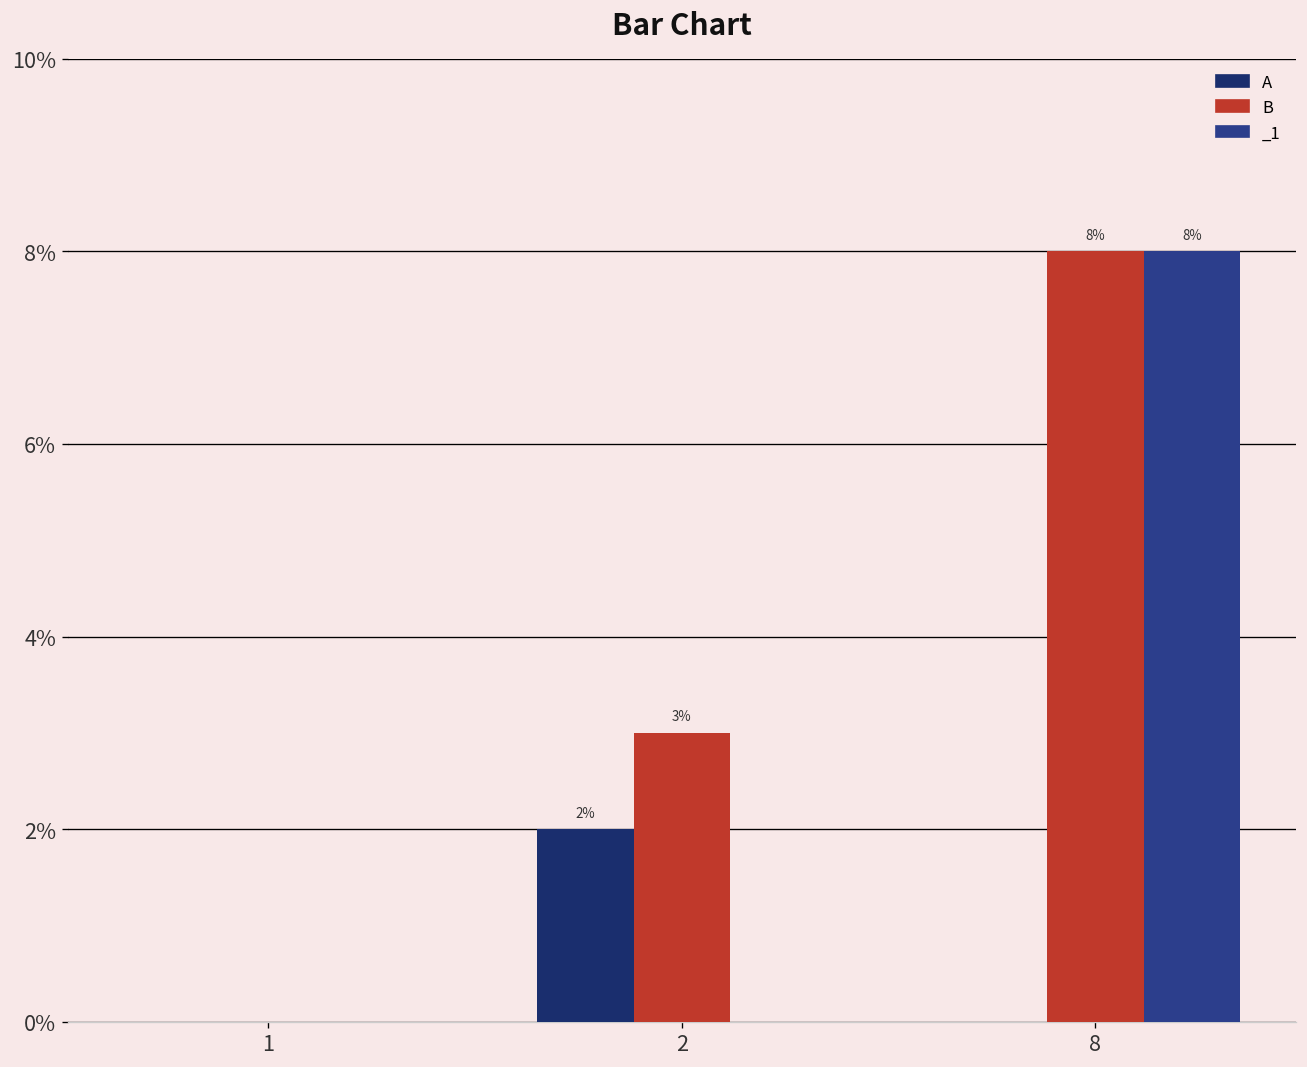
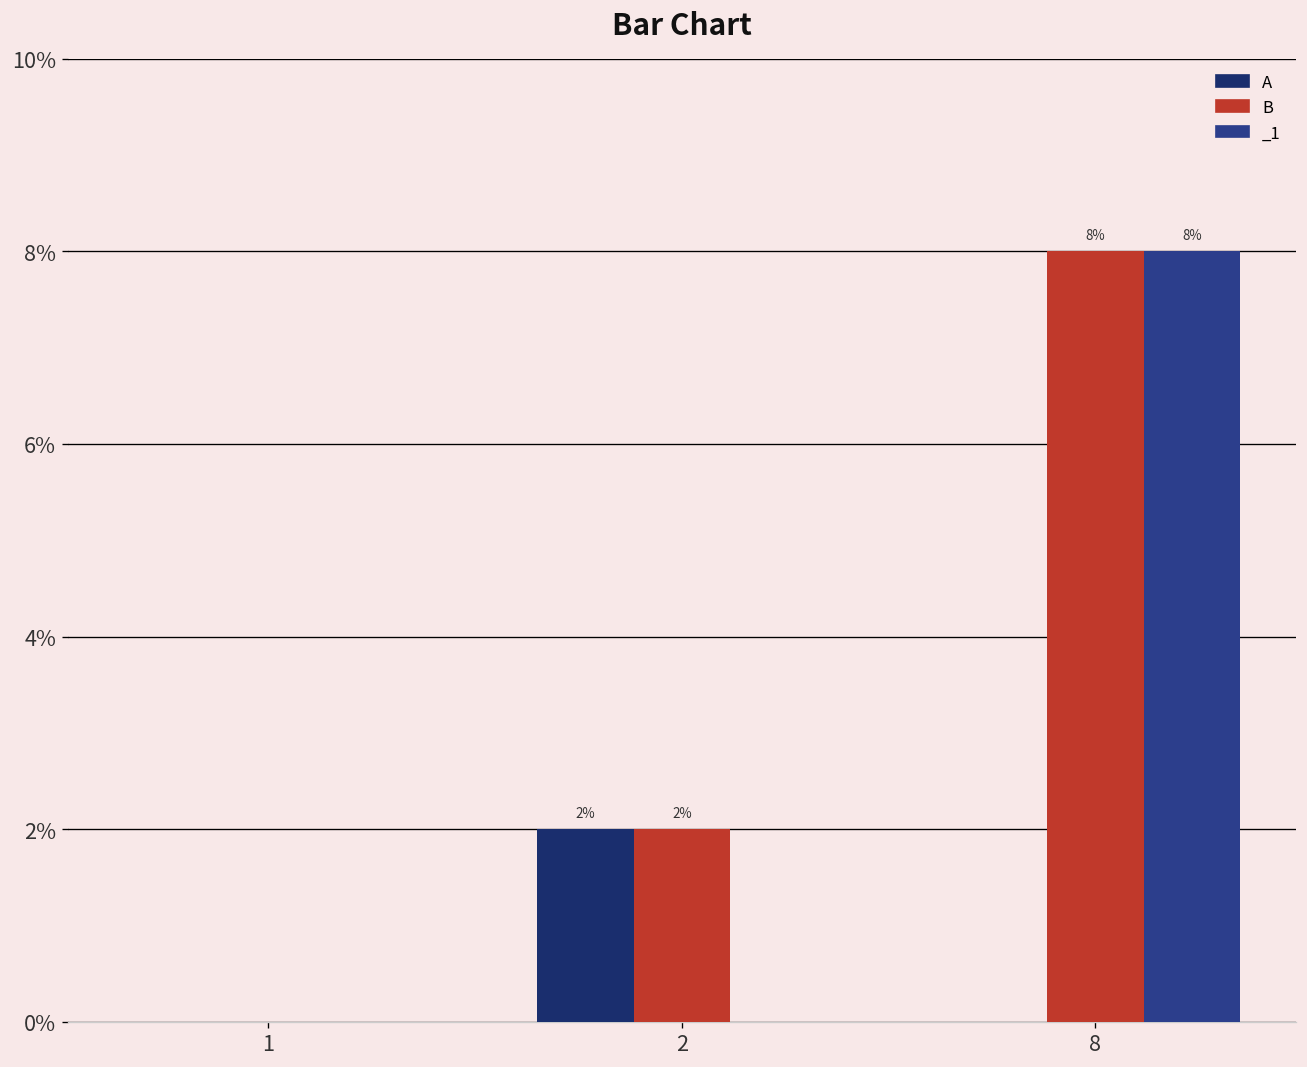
  {
    "B": {
-     "2": "3%",
+     "2": "2%",
      "8": "8%"
    }
  }
